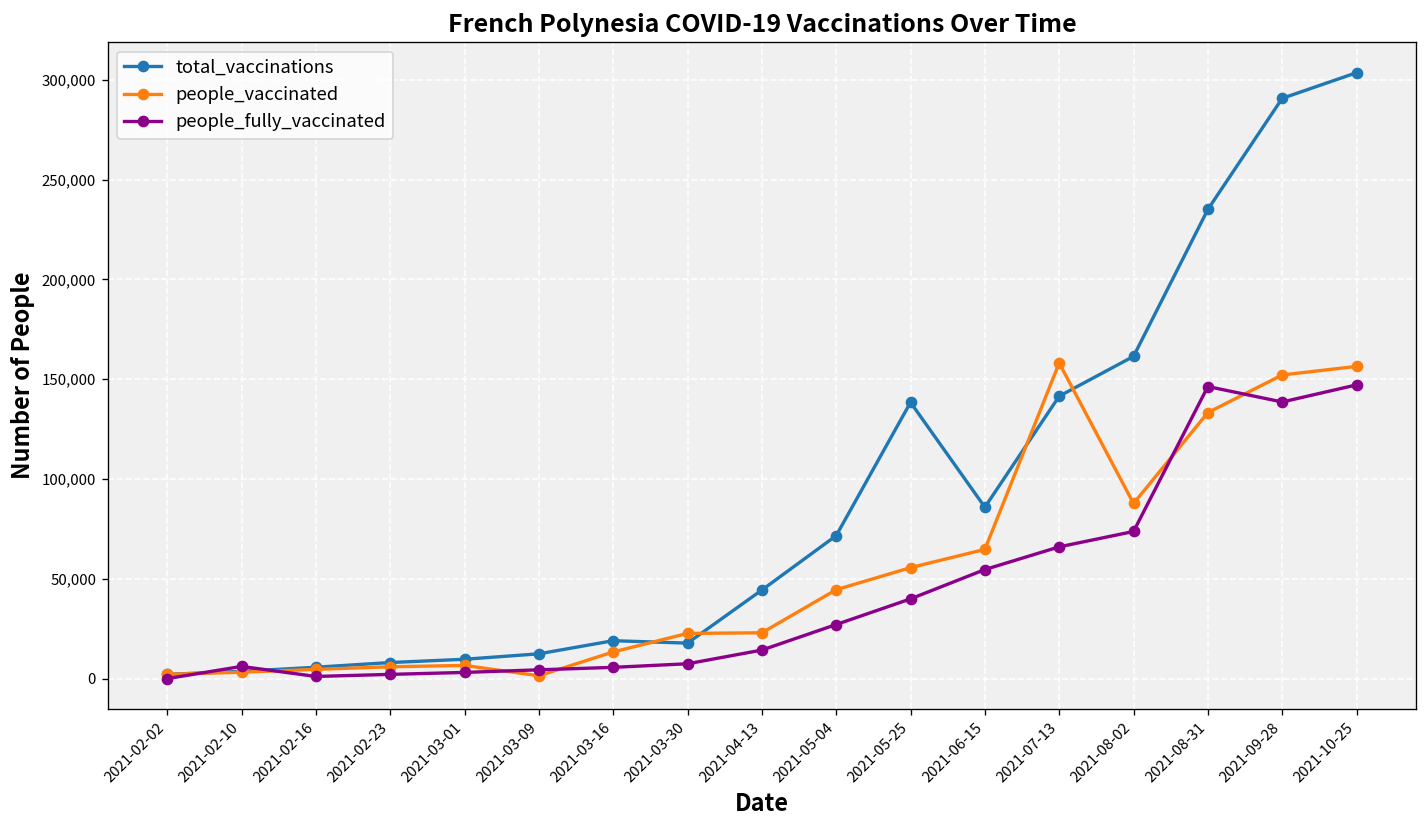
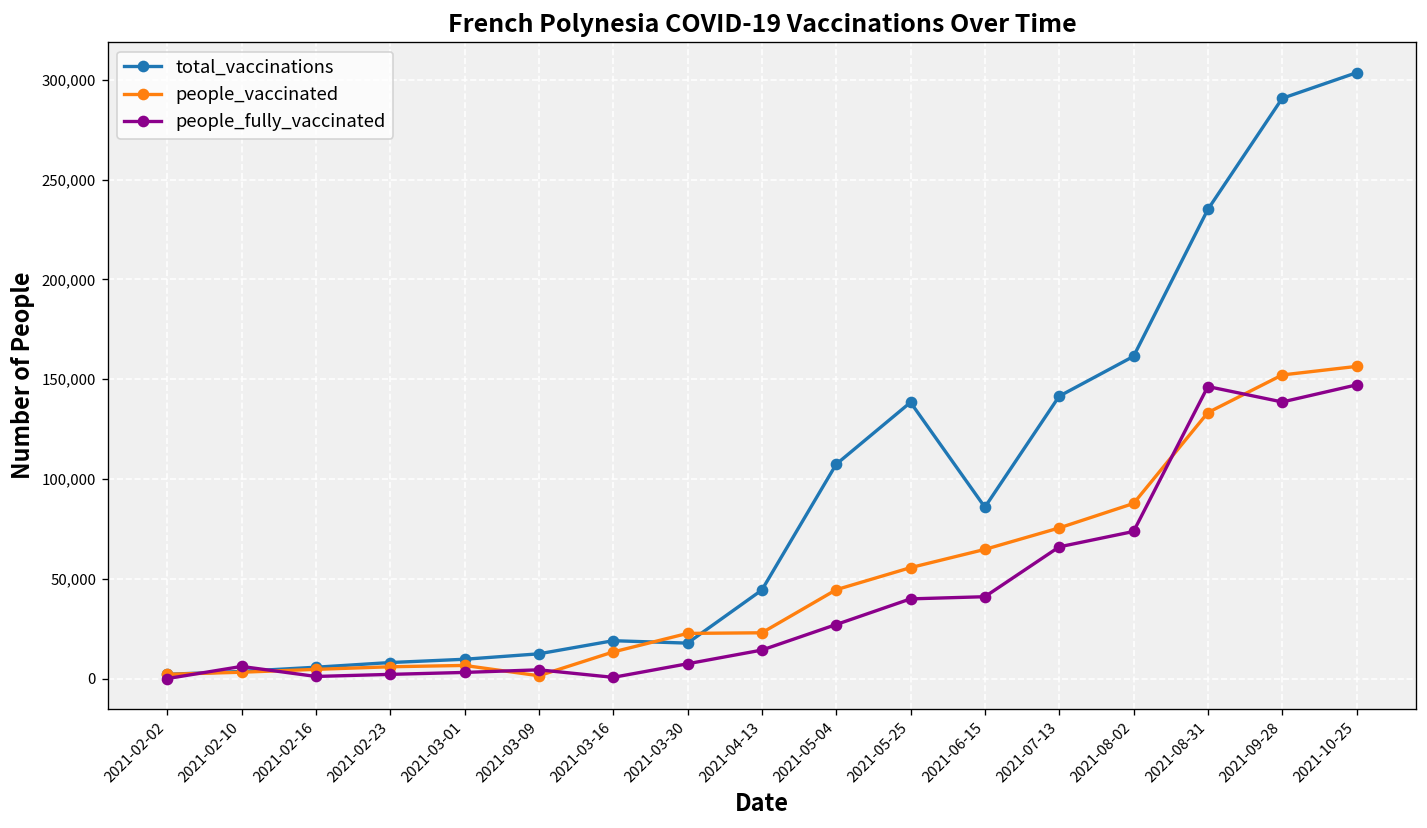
  {
    "total_vaccinations": {
      "2021-02-23": "8,000",
      "2021-03-01": "10,000",
      "2021-03-09": "12,000",
      "2021-03-16": "19,000",
      "2021-03-30": "18,000",
      "2021-04-13": "44,000",
-     "2021-05-04": "72,000",
+     "2021-05-04": "107,000",
      "2021-05-25": "138,000",
      "2021-06-15": "86,000",
      "2021-07-13": "142,000",
      "2021-08-02": "161,000",
      "2021-08-31": "235,000",
      "2021-09-28": "291,000",
      "2021-10-25": "304,000"
    },
    "people_vaccinated": {
      "2021-02-23": "6,000",
      "2021-03-01": "7,000",
      "2021-03-09": "1,000",
      "2021-03-16": "13,000",
      "2021-03-30": "23,000",
      "2021-04-13": "23,000",
      "2021-05-04": "45,000",
      "2021-05-25": "56,000",
      "2021-06-15": "65,000",
-     "2021-07-13": "158,000",
+     "2021-07-13": "76,000",
      "2021-08-02": "88,000",
      "2021-08-31": "133,000",
      "2021-09-28": "152,000",
      "2021-10-25": "156,000"
    },
    "people_fully_vaccinated": {
      "2021-02-02": "0",
      "2021-02-10": "6,000",
      "2021-02-16": "1,000",
      "2021-02-23": "2,000",
      "2021-03-01": "3,000",
      "2021-03-09": "4,000",
-     "2021-03-16": "6,000",
+     "2021-03-16": "1,000",
      "2021-03-30": "7,000",
      "2021-04-13": "14,000",
      "2021-05-04": "27,000",
      "2021-05-25": "40,000",
-     "2021-06-15": "55,000",
+     "2021-06-15": "41,000",
      "2021-07-13": "66,000",
      "2021-08-02": "74,000",
      "2021-08-31": "146,000",
      "2021-09-28": "139,000",
      "2021-10-25": "147,000"
    }
  }
